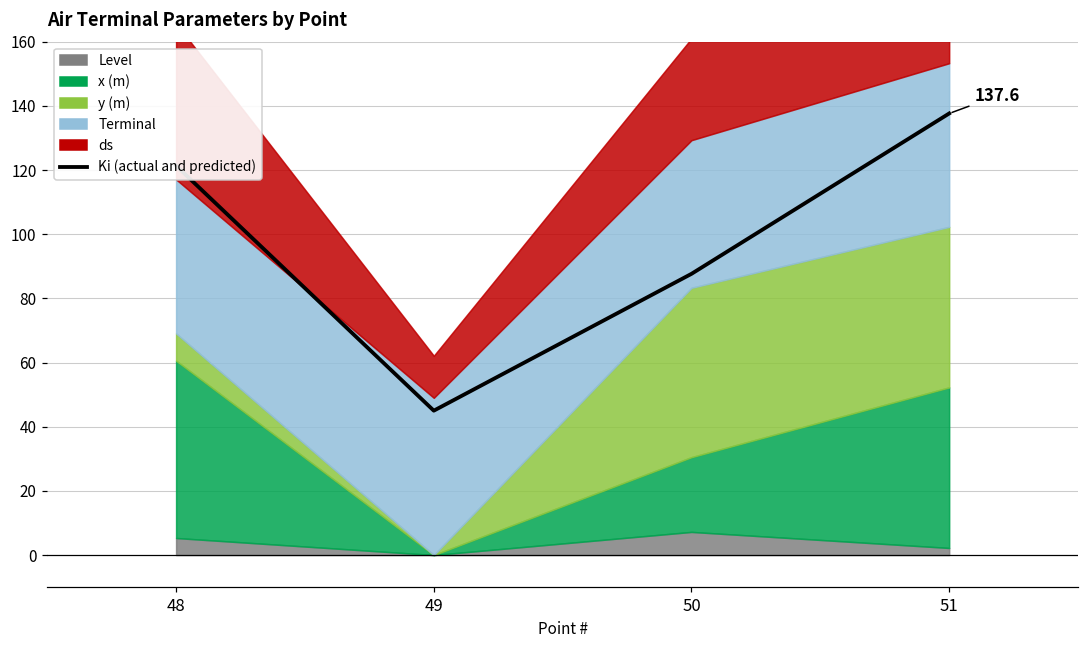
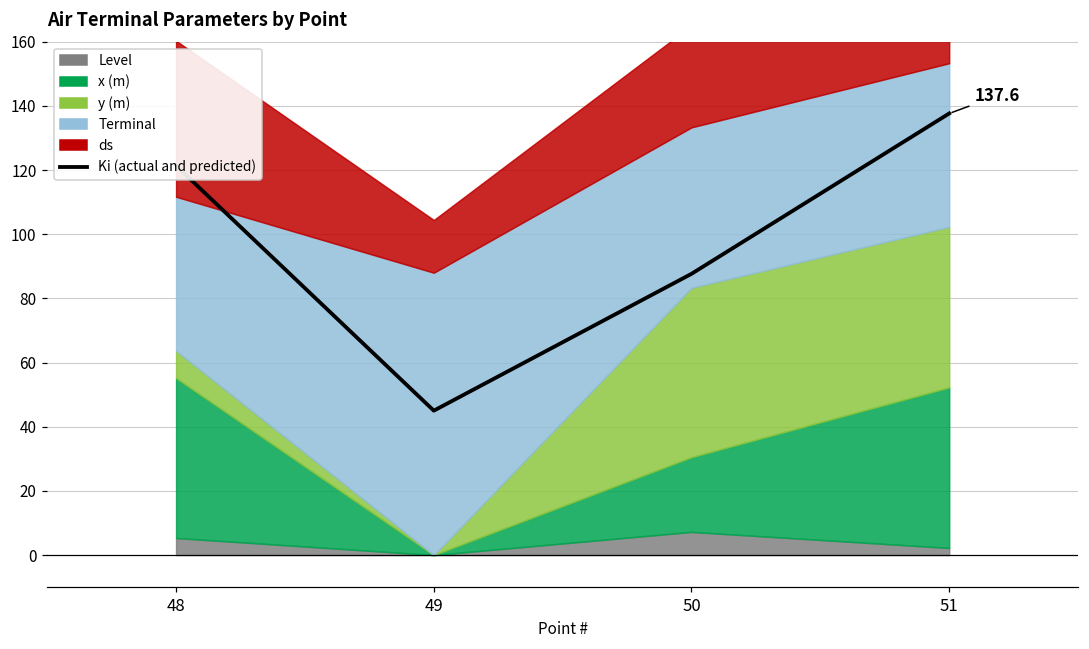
  {
    "Level": {
      "48": 5,
      "50": 7,
      "51": 2
    },
    "x (m)": {
-     "48": 55,
+     "48": 50,
      "50": 23,
      "51": 50
    },
    "y (m)": {
      "48": 9,
      "50": 53,
      "51": 50
    },
    "Terminal": {
-     "49": 49,
-     "50": 46,
+     "49": 88,
+     "50": 50,
      "51": 51
    },
    "ds": {
-     "49": 13
+     "49": 16
    }
  }
